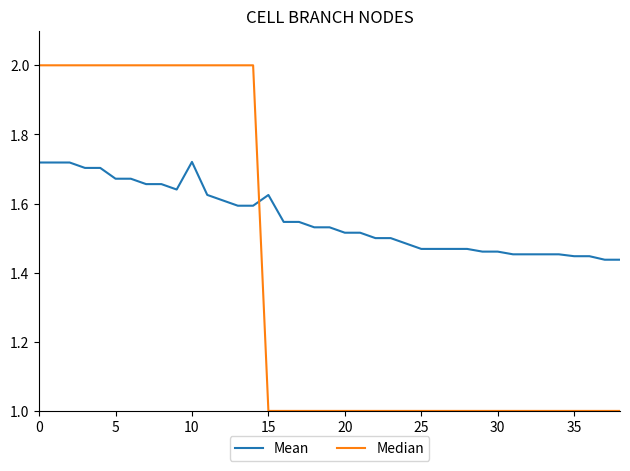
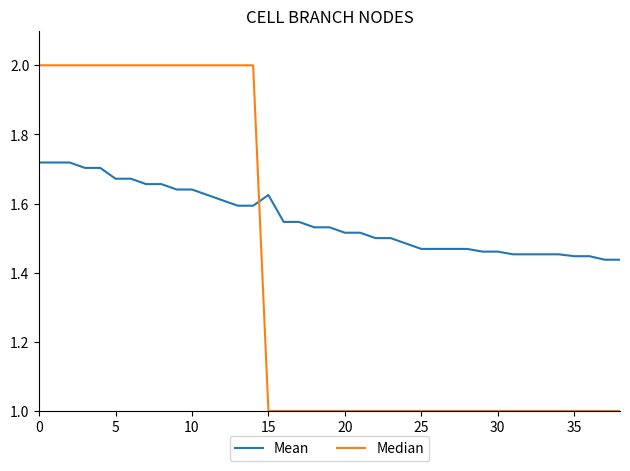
  {
    "Mean": {
      "0": 1.72,
      "5": 1.67,
-     "10": 1.72,
+     "10": 1.64,
      "15": 1.62,
      "20": 1.52,
      "25": 1.47,
      "30": 1.46,
      "35": 1.45
    },
    "Median": {
      "0": 2.00,
      "5": 2.00,
      "10": 2.00,
      "15": 1.00,
      "20": 1.00,
      "25": 1.00,
      "30": 1.00,
      "35": 1.00
    }
  }
